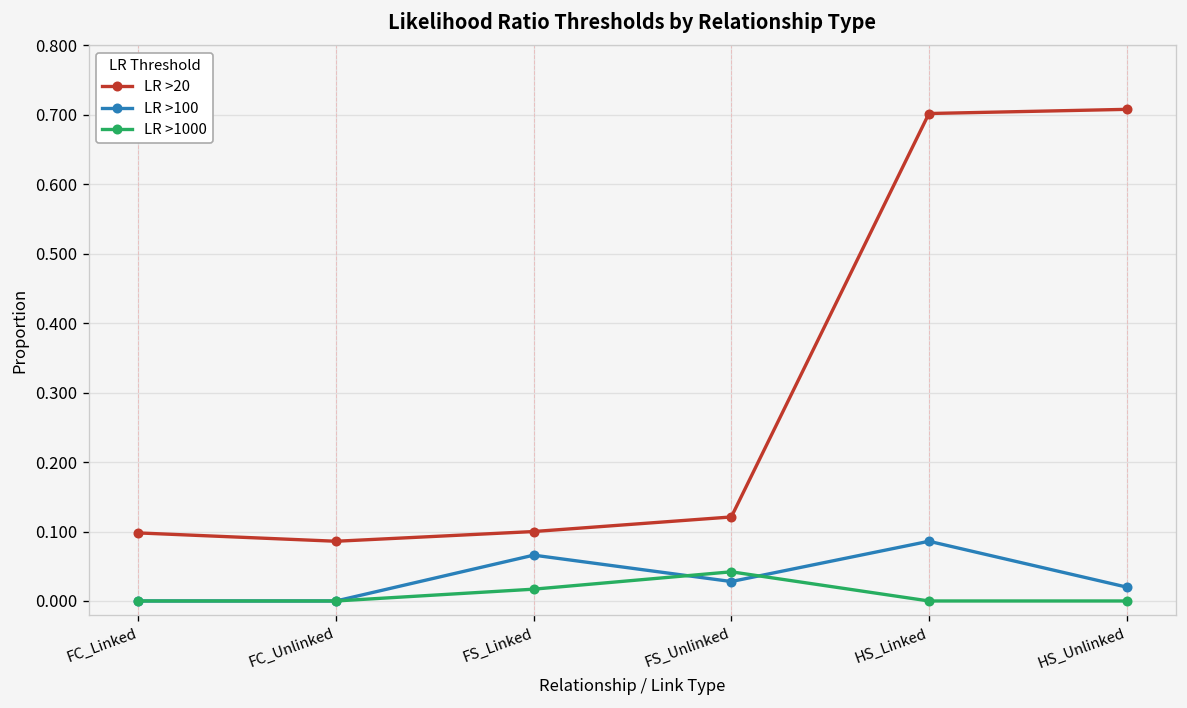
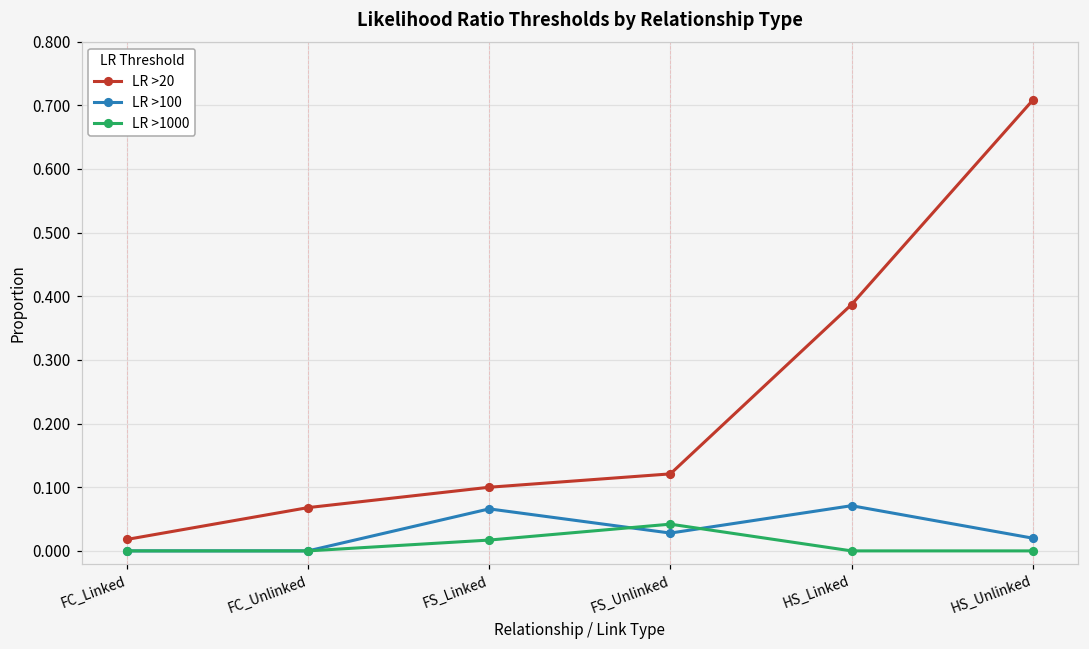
  {
    "LR >20": {
-     "FC_Linked": 0.10,
-     "FC_Unlinked": 0.09,
+     "FC_Linked": 0.02,
+     "FC_Unlinked": 0.07,
      "FS_Linked": 0.10,
      "FS_Unlinked": 0.12,
-     "HS_Linked": 0.70,
+     "HS_Linked": 0.39,
      "HS_Unlinked": 0.71
    },
    "LR >100": {
      "FS_Linked": 0.07,
      "FS_Unlinked": 0.03,
-     "HS_Linked": 0.09,
+     "HS_Linked": 0.07,
      "HS_Unlinked": 0.02
    },
    "LR >1000": {
      "FS_Linked": 0.02,
      "FS_Unlinked": 0.04,
      "HS_Linked": 0.00,
      "HS_Unlinked": 0.00
    }
  }
